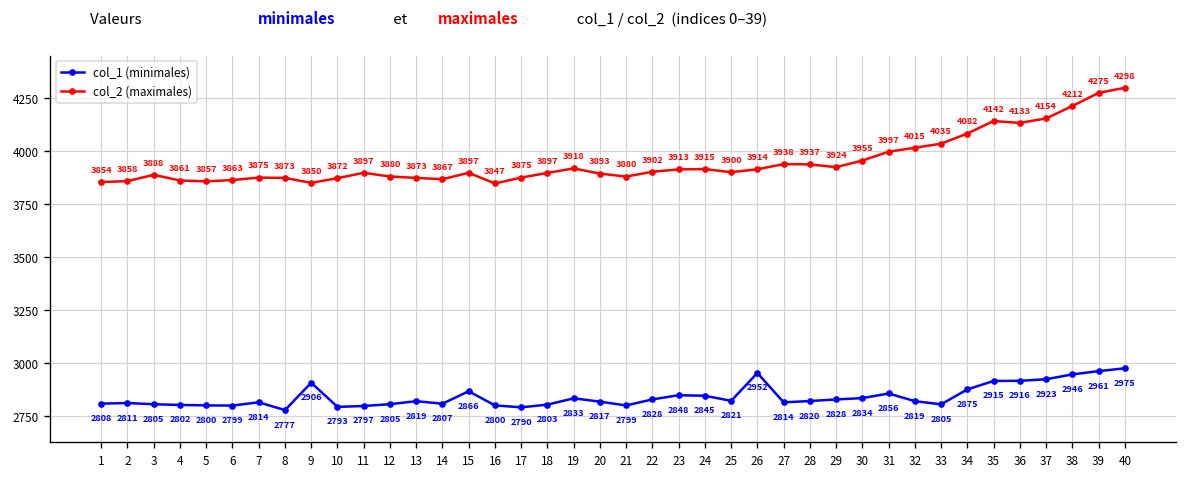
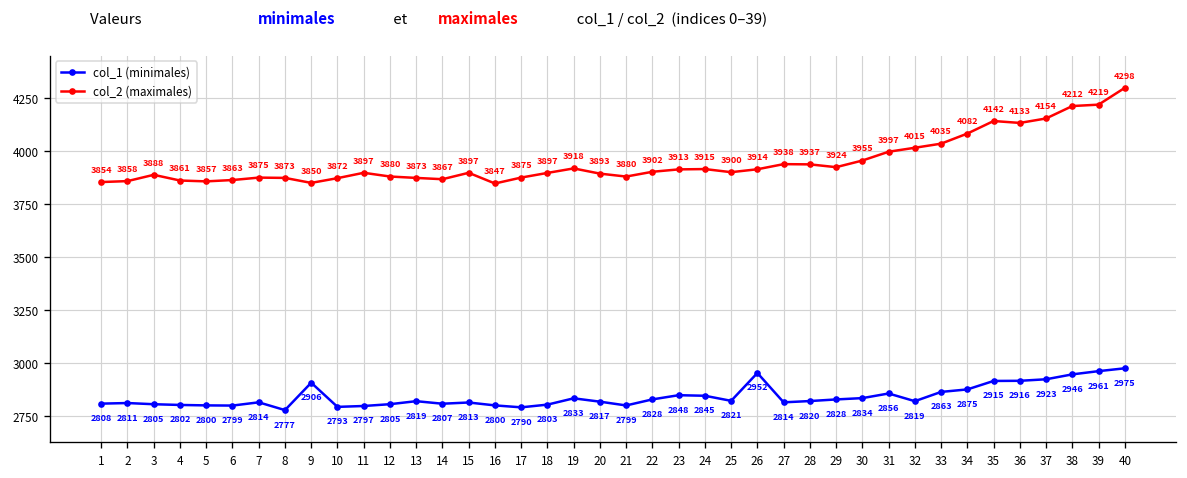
  {
    "col_1 (minimales)": {
      "1": 2808,
      "2": 2811,
      "3": 2805,
      "4": 2802,
      "5": 2800,
      "6": 2799,
      "7": 2814,
      "8": 2777,
      "9": 2906,
      "10": 2793,
      "11": 2797,
      "12": 2805,
      "13": 2819,
      "14": 2807,
-     "15": 2866,
+     "15": 2813,
      "16": 2800,
      "17": 2790,
      "18": 2803,
      "19": 2833,
      "20": 2817,
      "21": 2799,
      "22": 2828,
      "23": 2848,
      "24": 2845,
      "25": 2821,
      "26": 2952,
      "27": 2814,
      "28": 2820,
      "29": 2828,
      "30": 2834,
      "31": 2856,
      "32": 2819,
-     "33": 2805,
+     "33": 2863,
      "34": 2875,
      "35": 2915,
      "36": 2916,
      "37": 2923,
      "38": 2946,
      "39": 2961,
      "40": 2975
    },
    "col_2 (maximales)": {
      "1": 3854,
      "2": 3858,
      "3": 3888,
      "4": 3861,
      "5": 3857,
      "6": 3863,
      "7": 3875,
      "8": 3873,
      "9": 3850,
      "10": 3872,
      "11": 3897,
      "12": 3880,
      "13": 3873,
      "14": 3867,
      "15": 3897,
      "16": 3847,
      "17": 3875,
      "18": 3897,
      "19": 3918,
      "20": 3893,
      "21": 3880,
      "22": 3902,
      "23": 3913,
      "24": 3915,
      "25": 3900,
      "26": 3914,
      "27": 3938,
      "28": 3937,
      "29": 3924,
      "30": 3955,
      "31": 3997,
      "32": 4015,
      "33": 4035,
      "34": 4082,
      "35": 4142,
      "36": 4133,
      "37": 4154,
      "38": 4212,
-     "39": 4275,
+     "39": 4219,
      "40": 4298
    }
  }
